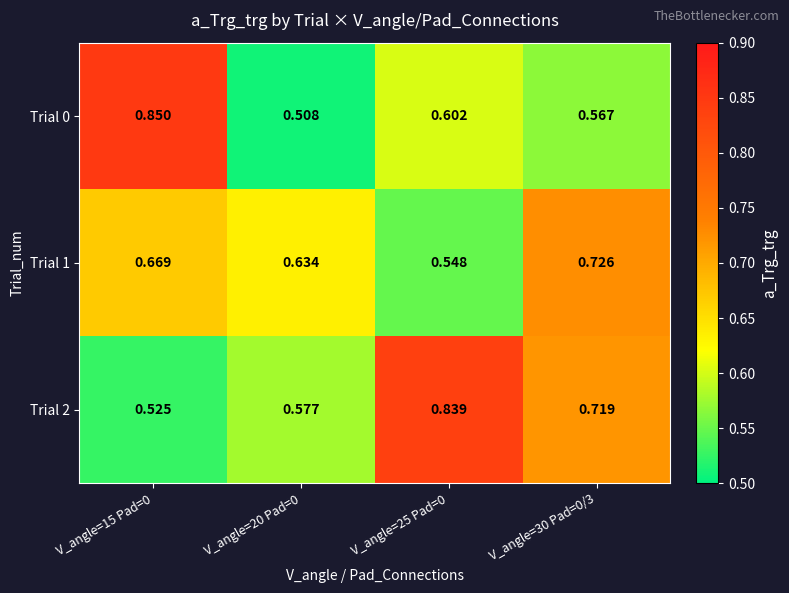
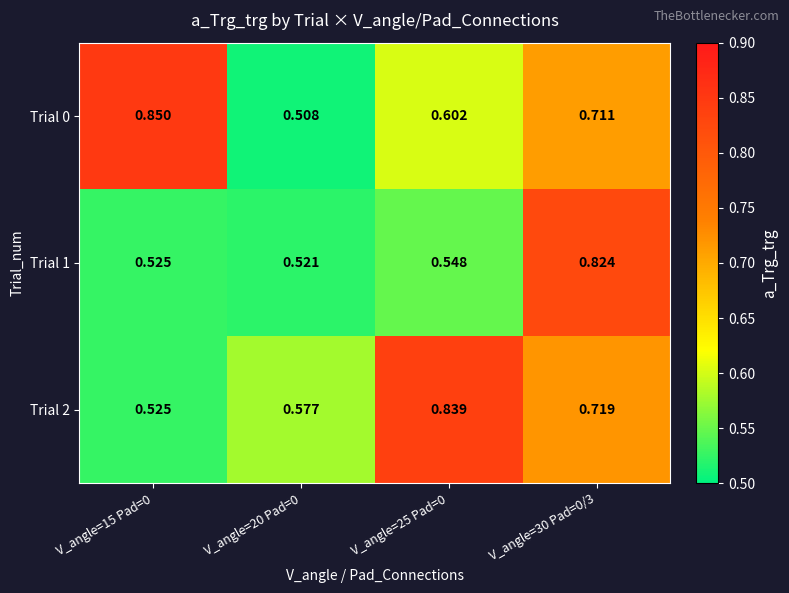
  {
    "Trial 0": {
      "V_angle=15 Pad=0": 0.850,
      "V_angle=20 Pad=0": 0.508,
      "V_angle=25 Pad=0": 0.602,
-     "V_angle=30 Pad=0/3": 0.567
+     "V_angle=30 Pad=0/3": 0.711
    },
    "Trial 1": {
-     "V_angle=15 Pad=0": 0.669,
-     "V_angle=20 Pad=0": 0.634,
+     "V_angle=15 Pad=0": 0.525,
+     "V_angle=20 Pad=0": 0.521,
      "V_angle=25 Pad=0": 0.548,
-     "V_angle=30 Pad=0/3": 0.726
+     "V_angle=30 Pad=0/3": 0.824
    },
    "Trial 2": {
      "V_angle=15 Pad=0": 0.525,
      "V_angle=20 Pad=0": 0.577,
      "V_angle=25 Pad=0": 0.839,
      "V_angle=30 Pad=0/3": 0.719
    }
  }
